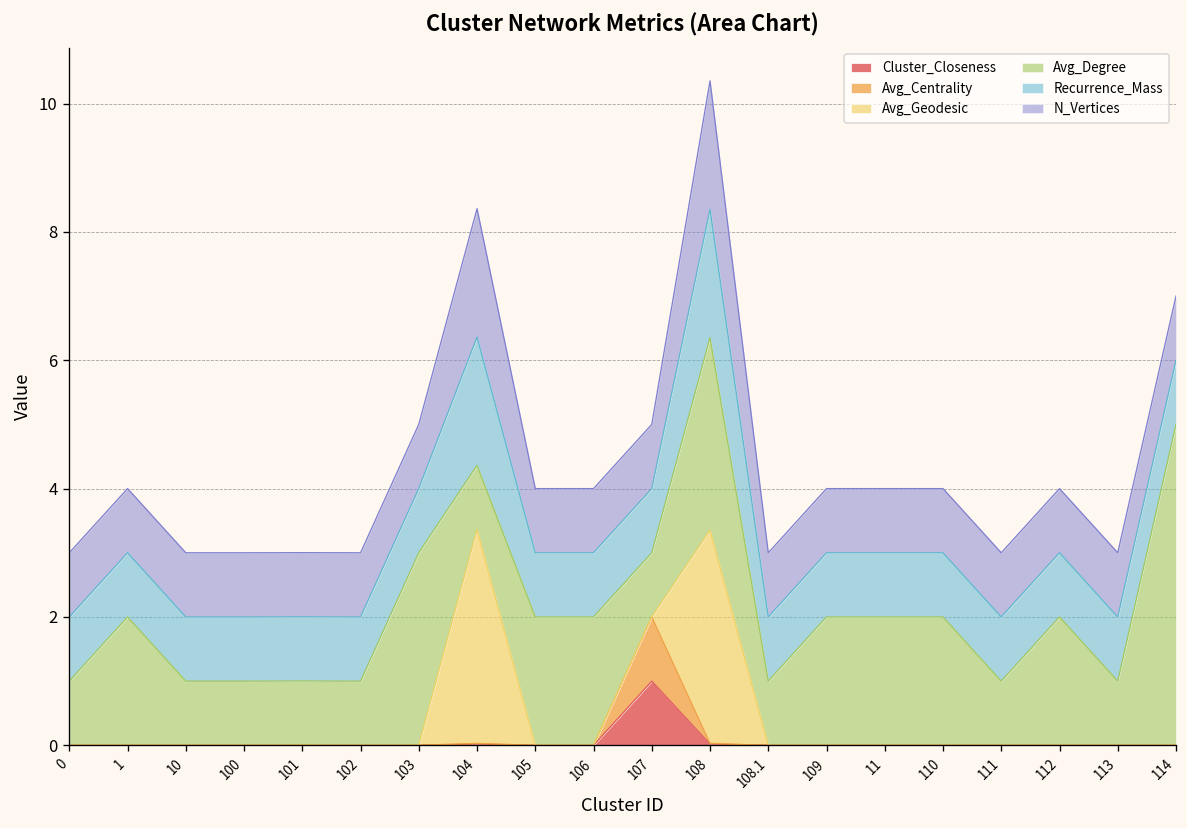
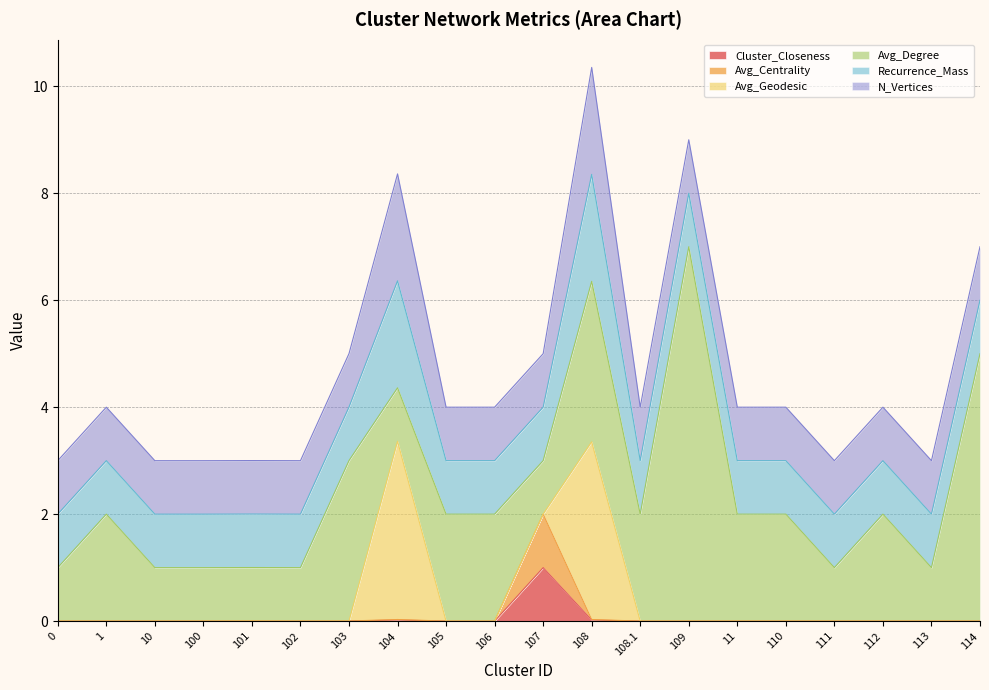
  {
    "Cluster_Closeness": {
      "107": 1
    },
    "Avg_Degree": {
      "0": 1,
      "1": 2,
      "10": 1,
      "100": 1,
      "101": 1,
      "102": 1,
      "103": 3,
      "104": 1,
      "105": 2,
      "106": 2,
      "107": 1,
      "108": 3,
-     "108.1": 1,
-     "109": 2,
+     "108.1": 2,
+     "109": 7,
      "11": 2,
      "110": 2,
      "111": 1,
      "112": 2,
      "113": 1,
      "114": 5
    }
  }
